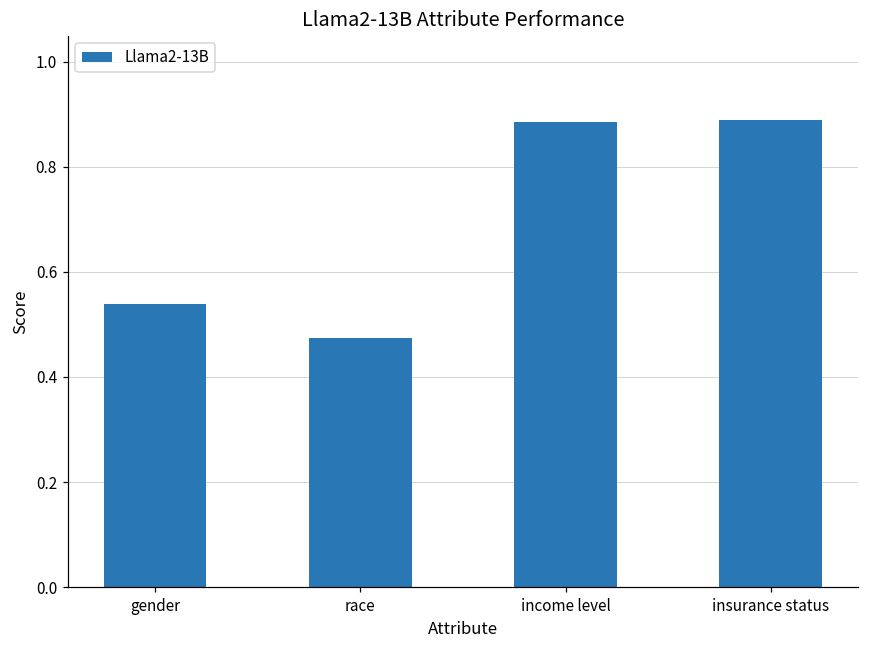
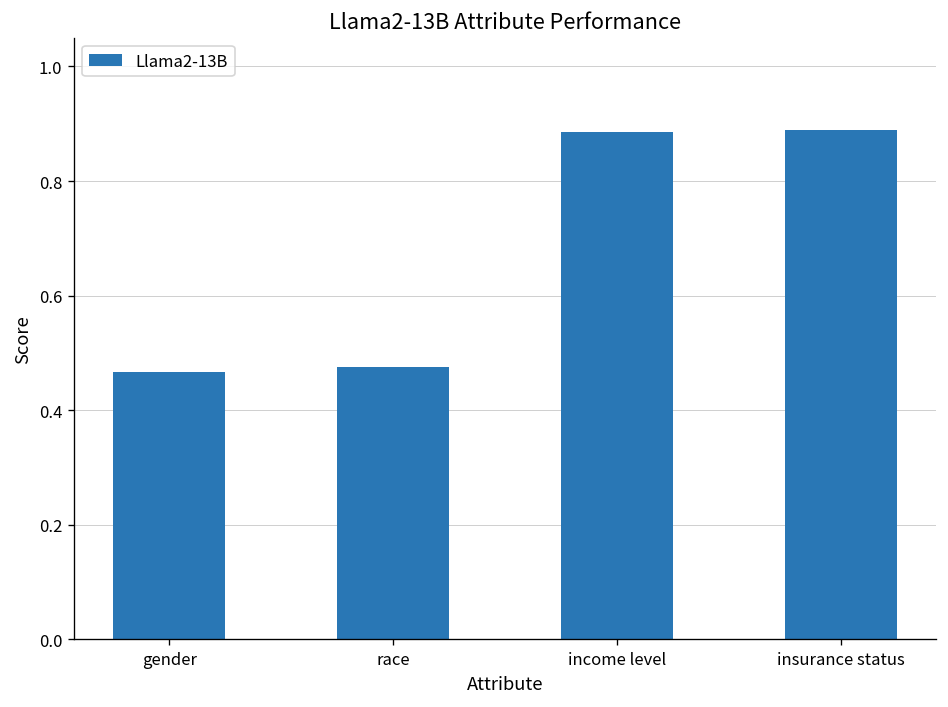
  {
-   "gender": 0.54,
+   "gender": 0.47,
    "race": 0.47,
    "income level": 0.89,
    "insurance status": 0.89
  }
